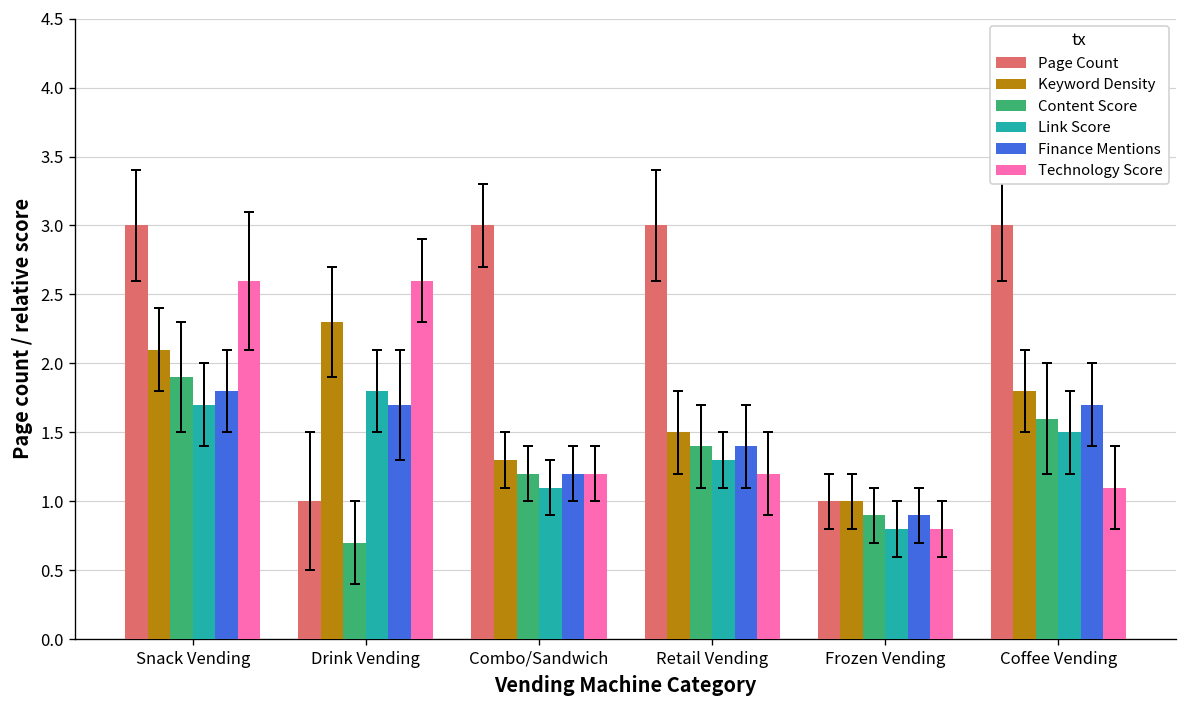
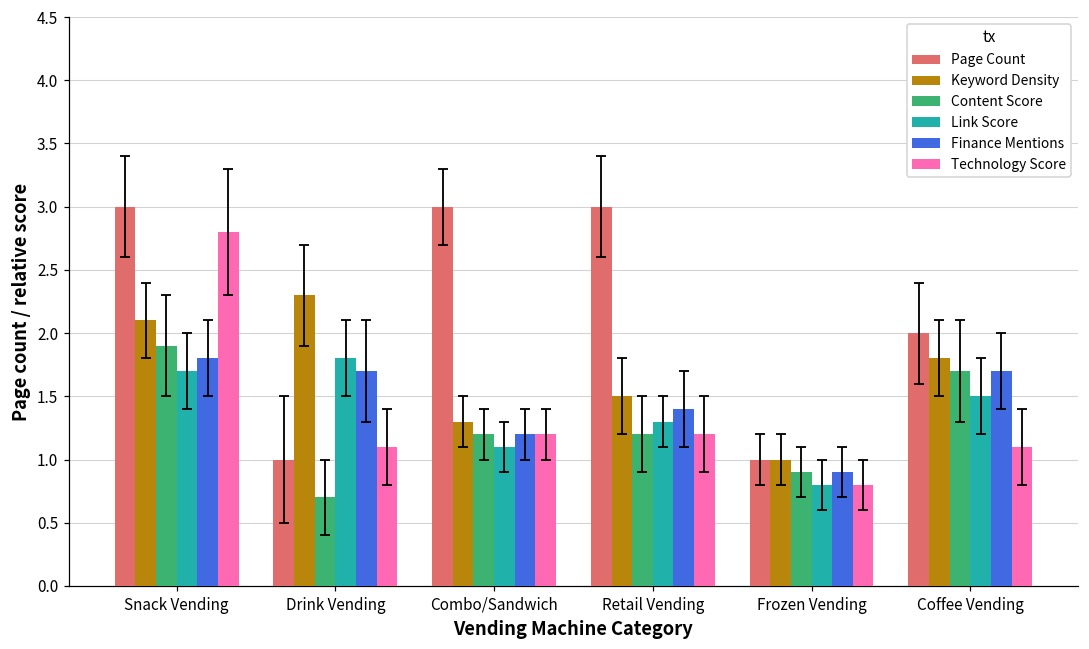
  {
    "Page Count": {
      "Snack Vending": 3,
      "Drink Vending": 1,
      "Combo/Sandwich": 3,
      "Retail Vending": 3,
      "Frozen Vending": 1,
-     "Coffee Vending": 3
+     "Coffee Vending": 2
    },
    "Keyword Density": {
      "Snack Vending": 2.1,
      "Drink Vending": 2.3,
      "Combo/Sandwich": 1.3,
      "Retail Vending": 1.5,
      "Frozen Vending": 1.0,
      "Coffee Vending": 1.8
    },
    "Content Score": {
      "Snack Vending": 1.9,
      "Drink Vending": 0.7,
      "Combo/Sandwich": 1.2,
-     "Retail Vending": 1.4,
+     "Retail Vending": 1.2,
      "Frozen Vending": 0.9,
-     "Coffee Vending": 1.6
+     "Coffee Vending": 1.7
    },
    "Technology Score": {
-     "Snack Vending": 2.6,
-     "Drink Vending": 2.6,
+     "Snack Vending": 2.8,
+     "Drink Vending": 1.1,
      "Combo/Sandwich": 1.2,
      "Retail Vending": 1.2,
      "Frozen Vending": 0.8,
      "Coffee Vending": 1.1
    }
  }
